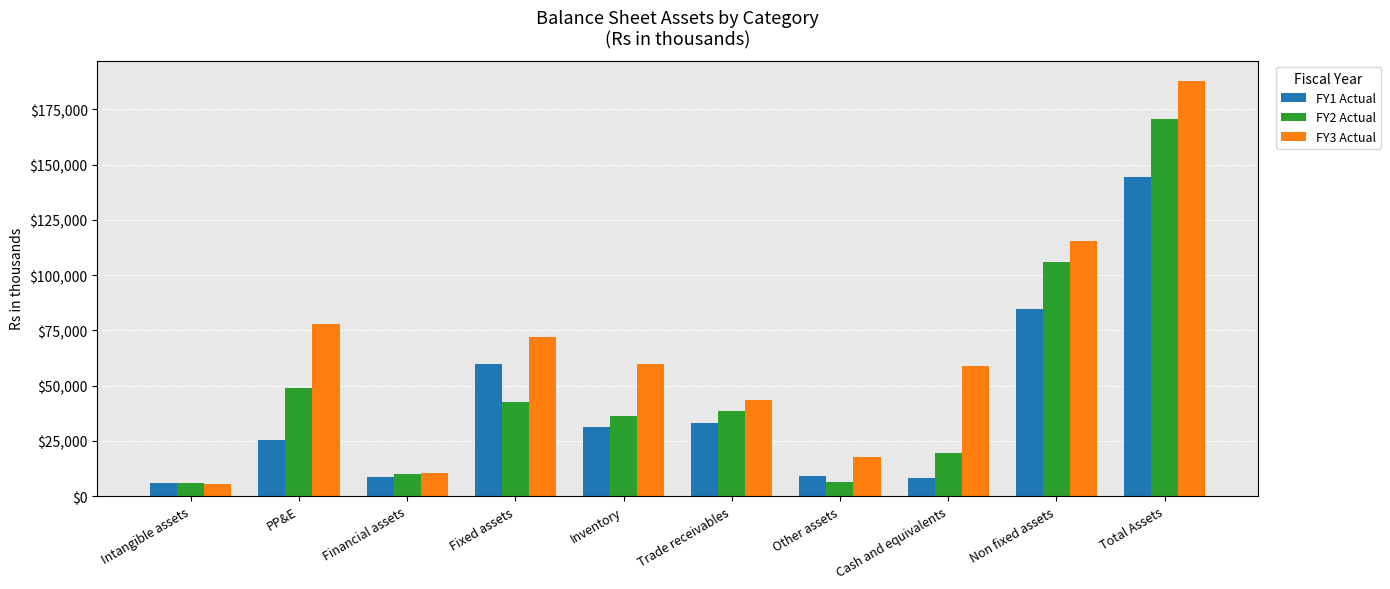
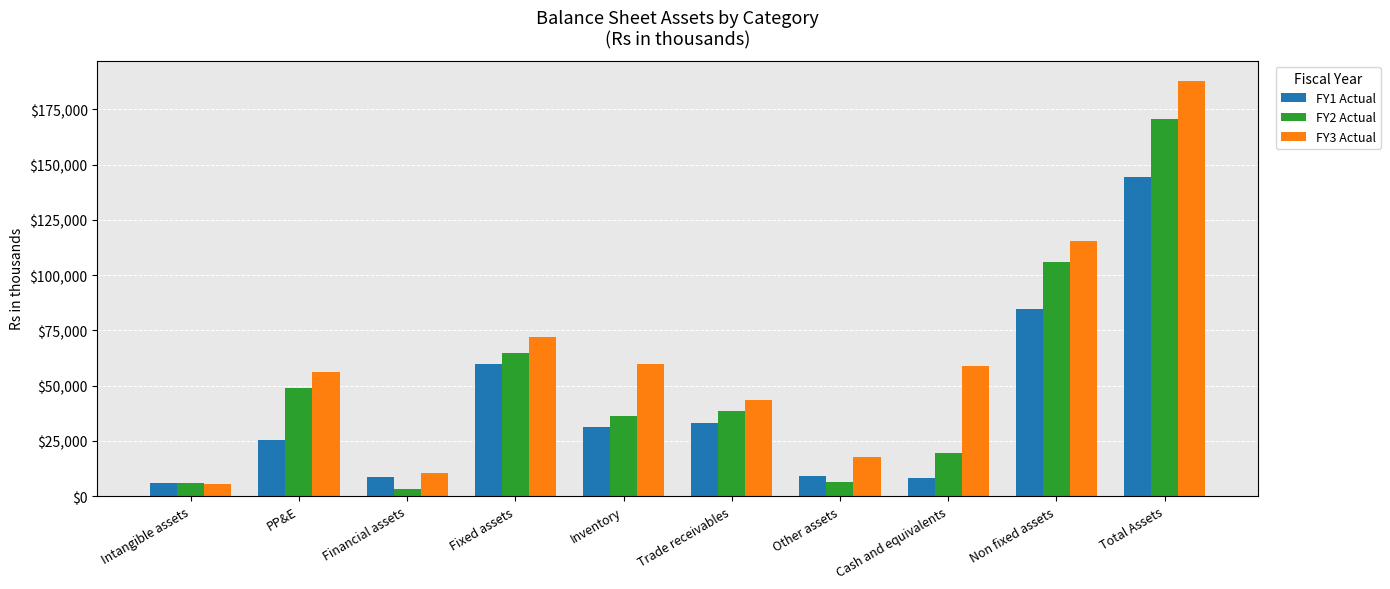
  {
    "FY1 Actual": {
      "Intangible assets": "$6,000",
      "PP&E": "$25,000",
      "Financial assets": "$9,000",
      "Fixed assets": "$60,000",
      "Inventory": "$31,000",
      "Trade receivables": "$33,000",
      "Other assets": "$9,000",
      "Cash and equivalents": "$8,000",
      "Non fixed assets": "$85,000",
      "Total Assets": "$145,000"
    },
    "FY2 Actual": {
      "Intangible assets": "$6,000",
      "PP&E": "$49,000",
-     "Financial assets": "$10,000",
-     "Fixed assets": "$43,000",
+     "Financial assets": "$3,000",
+     "Fixed assets": "$65,000",
      "Inventory": "$36,000",
      "Trade receivables": "$39,000",
      "Other assets": "$7,000",
      "Cash and equivalents": "$19,000",
      "Non fixed assets": "$106,000",
      "Total Assets": "$170,000"
    },
    "FY3 Actual": {
      "Intangible assets": "$6,000",
-     "PP&E": "$78,000",
+     "PP&E": "$56,000",
      "Financial assets": "$10,000",
      "Fixed assets": "$72,000",
      "Inventory": "$60,000",
      "Trade receivables": "$44,000",
      "Other assets": "$18,000",
      "Cash and equivalents": "$59,000",
      "Non fixed assets": "$116,000",
      "Total Assets": "$188,000"
    }
  }
